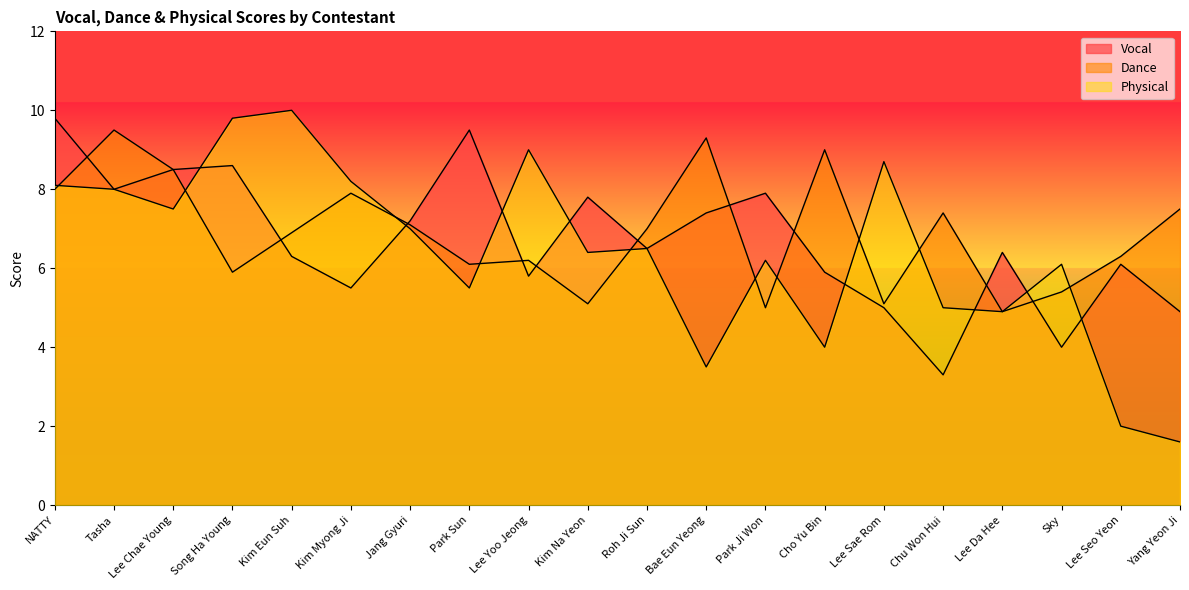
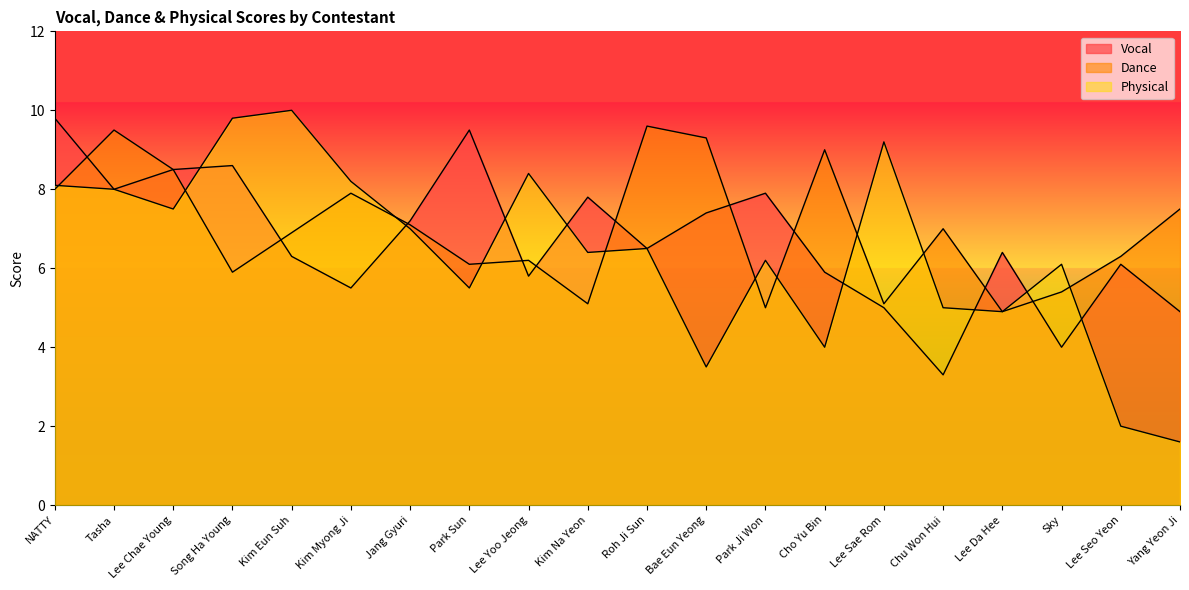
  {
    "Vocal": {
      "NATTY": 9.8,
      "Song Ha Young": 8.6,
      "Kim Eun Suh": 6.3,
      "Kim Myong Ji": 5.5,
      "Jang Gyuri": 7.2,
      "Park Sun": 9.5,
      "Lee Yoo Jeong": 5.8,
      "Kim Na Yeon": 7.8,
      "Bae Eun Yeong": 7.4,
      "Park Ji Won": 7.9,
      "Cho Yu Bin": 5.9,
      "Lee Sae Rom": 5.0,
      "Chu Won Hui": 3.3,
      "Lee Da Hee": 6.4,
      "Sky": 4.0,
      "Lee Seo Yeon": 6.1,
      "Yang Yeon Ji": 4.9
    },
    "Dance": {
      "NATTY": 8.0,
      "Tasha": 9.5,
      "Song Ha Young": 5.9,
      "Kim Eun Suh": 6.9,
      "Kim Myong Ji": 7.9,
      "Jang Gyuri": 7.1,
      "Park Sun": 6.1,
      "Lee Yoo Jeong": 6.2,
      "Kim Na Yeon": 5.1,
-     "Roh Ji Sun": 7.0,
+     "Roh Ji Sun": 9.6,
      "Bae Eun Yeong": 9.3,
      "Park Ji Won": 5.0,
      "Cho Yu Bin": 9.0,
      "Lee Sae Rom": 5.1,
-     "Chu Won Hui": 7.4,
+     "Chu Won Hui": 7.0,
      "Sky": 5.4,
      "Lee Seo Yeon": 6.3,
      "Yang Yeon Ji": 7.5
    },
    "Physical": {
      "NATTY": 8.1,
      "Lee Chae Young": 7.5,
      "Song Ha Young": 9.8,
      "Kim Eun Suh": 10.0,
      "Kim Myong Ji": 8.2,
      "Jang Gyuri": 7.0,
      "Park Sun": 5.5,
-     "Lee Yoo Jeong": 9.0,
+     "Lee Yoo Jeong": 8.4,
      "Kim Na Yeon": 6.4,
      "Bae Eun Yeong": 3.5,
      "Park Ji Won": 6.2,
      "Cho Yu Bin": 4.0,
-     "Lee Sae Rom": 8.7,
+     "Lee Sae Rom": 9.2,
      "Chu Won Hui": 5.0,
      "Sky": 6.1,
      "Lee Seo Yeon": 2.0,
      "Yang Yeon Ji": 1.6
    }
  }
